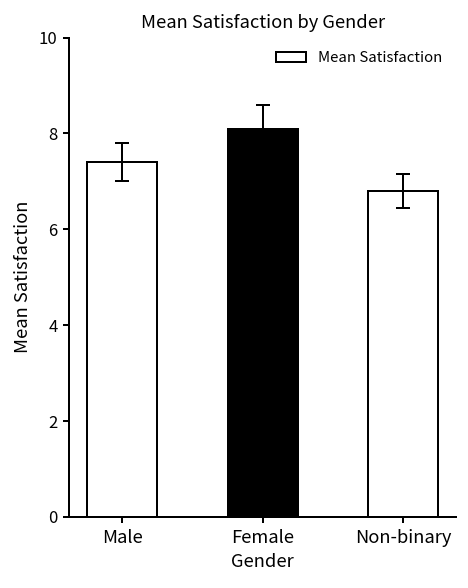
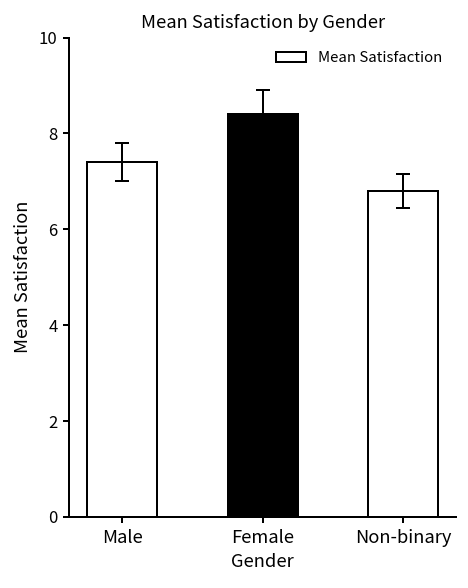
  {
    "Mean Satisfaction": {
      "Male": 7.4,
-     "Female": 8.1,
+     "Female": 8.4,
      "Non-binary": 6.8
    }
  }
